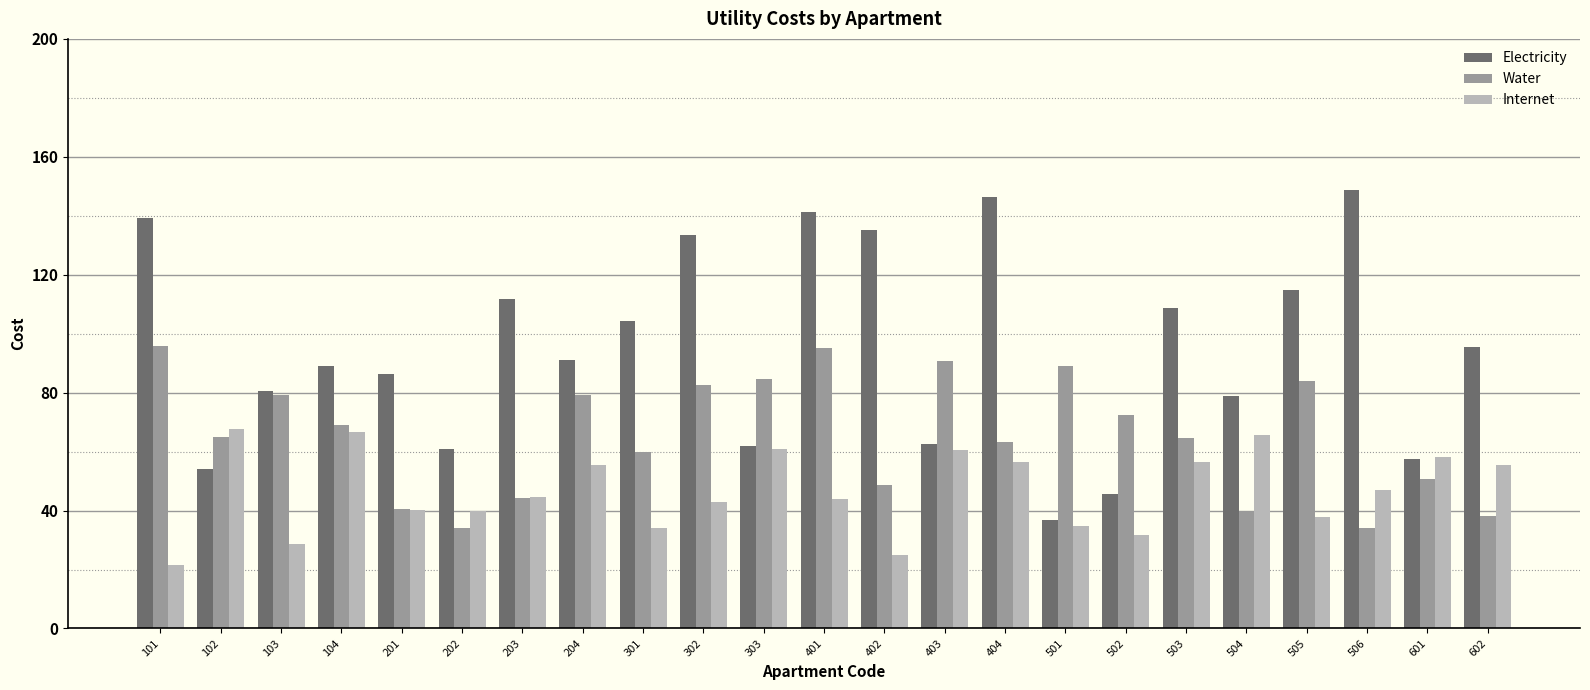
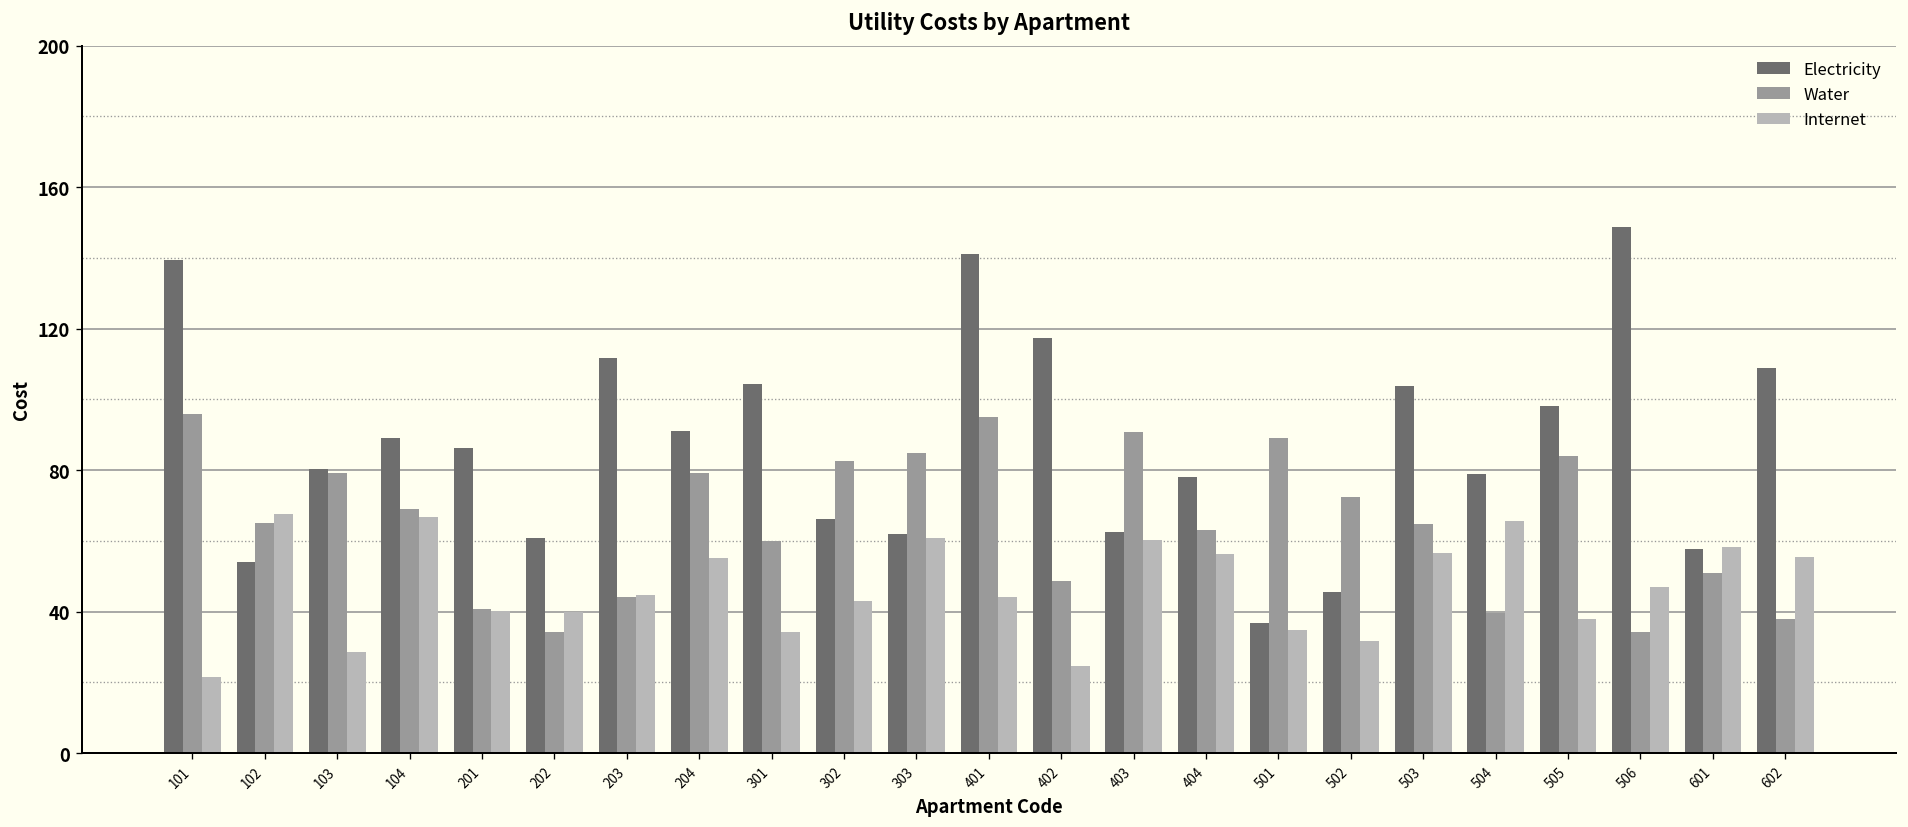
  {
    "Electricity": {
      "101": 139,
      "102": 54,
      "103": 80,
      "104": 89,
      "201": 86,
      "202": 61,
      "203": 112,
      "204": 91,
      "301": 104,
-     "302": 134,
+     "302": 66,
      "303": 62,
      "401": 141,
-     "402": 135,
+     "402": 117,
      "403": 63,
-     "404": 146,
+     "404": 78,
      "501": 37,
      "502": 46,
-     "503": 109,
+     "503": 104,
      "504": 79,
-     "505": 115,
+     "505": 98,
      "506": 149,
      "601": 58,
-     "602": 95
+     "602": 109
    }
  }
